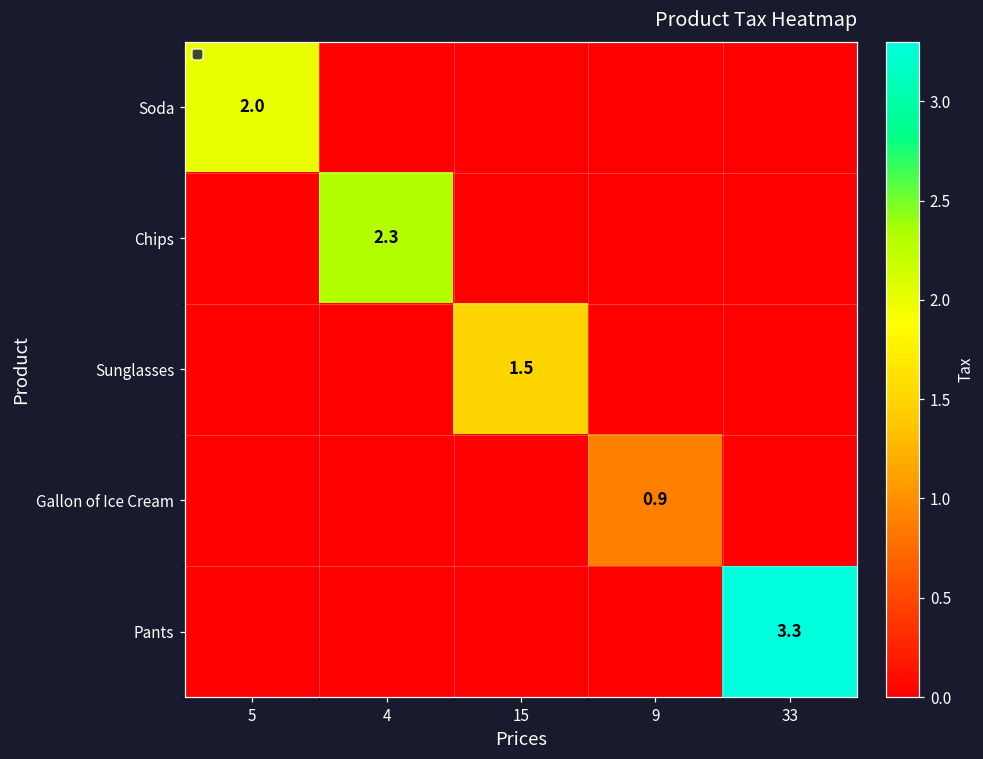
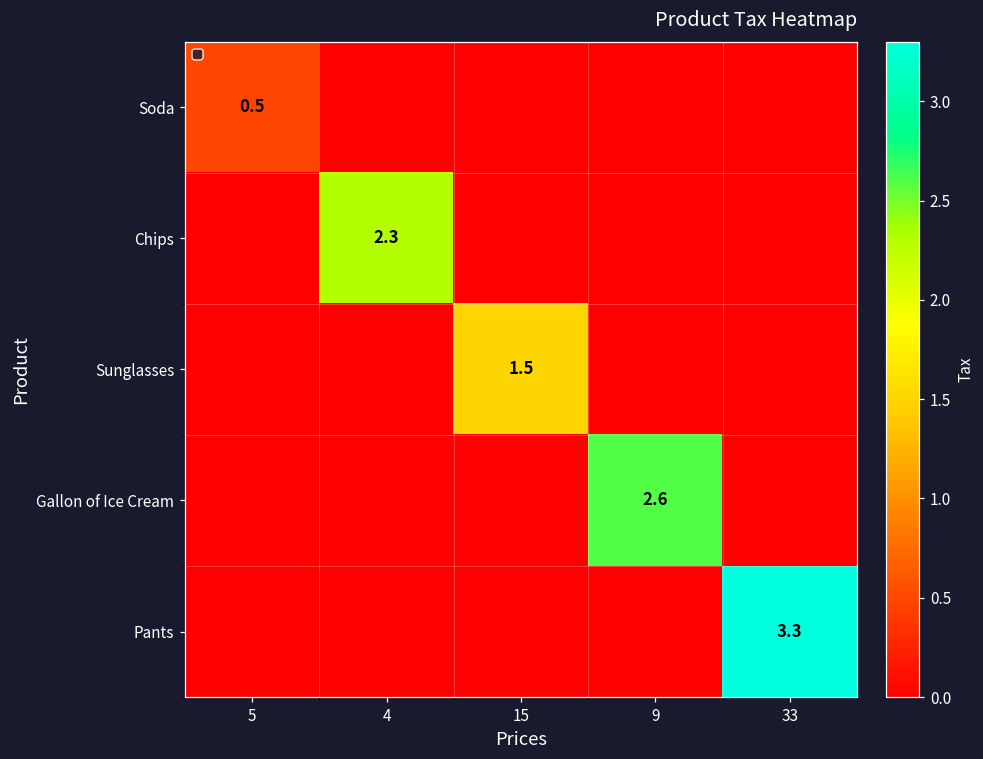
  {
    "Soda": {
-     "5": 2.0
+     "5": 0.5
    },
    "Chips": {
      "4": 2.3
    },
    "Sunglasses": {
      "15": 1.5
    },
    "Gallon of Ice Cream": {
-     "9": 0.9
+     "9": 2.6
    },
    "Pants": {
      "33": 3.3
    }
  }
